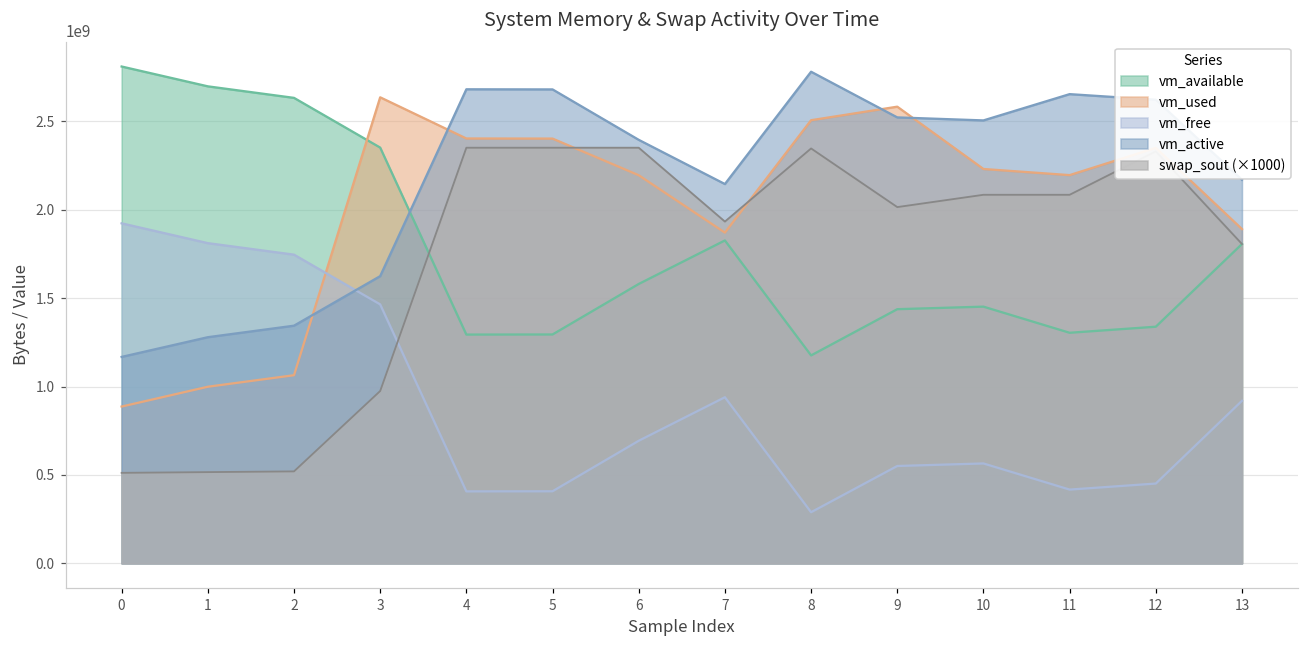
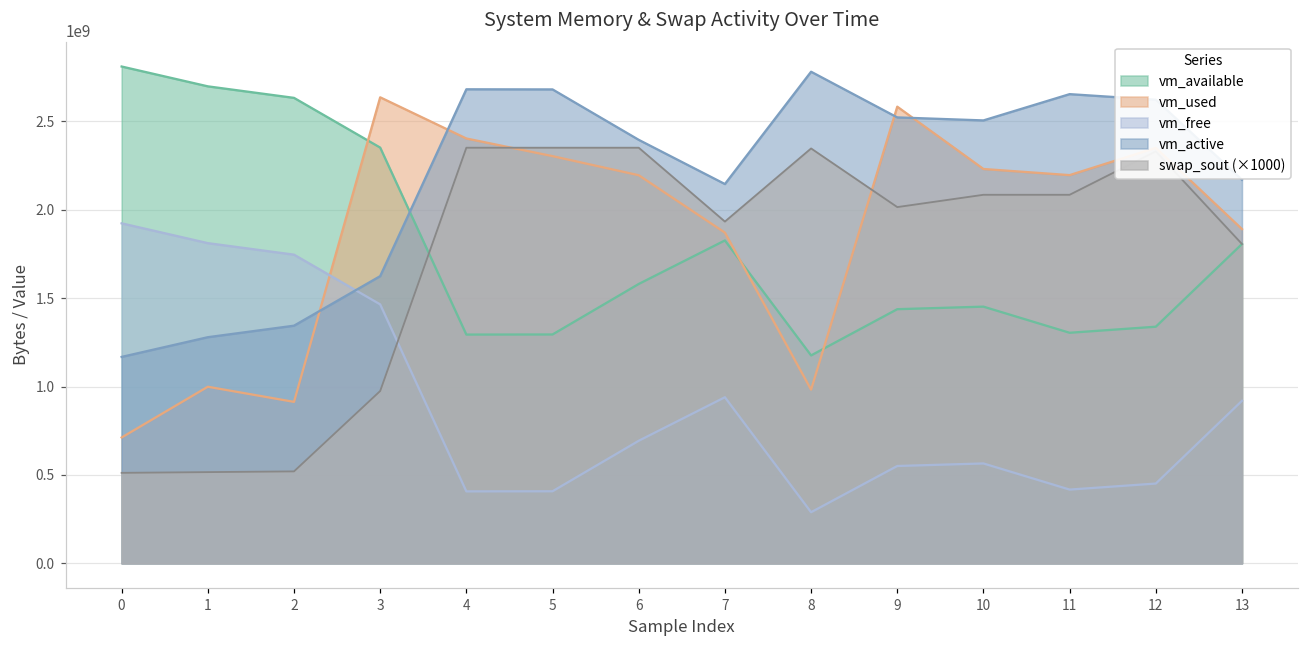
  {
    "vm_used": {
-     "0": 890000000,
+     "0": 710000000,
      "1": 1000000000,
-     "2": 1060000000,
+     "2": 910000000,
      "3": 2640000000,
      "4": 2400000000,
-     "5": 2400000000,
+     "5": 2300000000,
      "6": 2200000000,
      "7": 1870000000,
-     "8": 2510000000,
+     "8": 980000000,
      "9": 2580000000,
      "10": 2230000000,
      "11": 2200000000,
      "13": 1890000000
    }
  }
